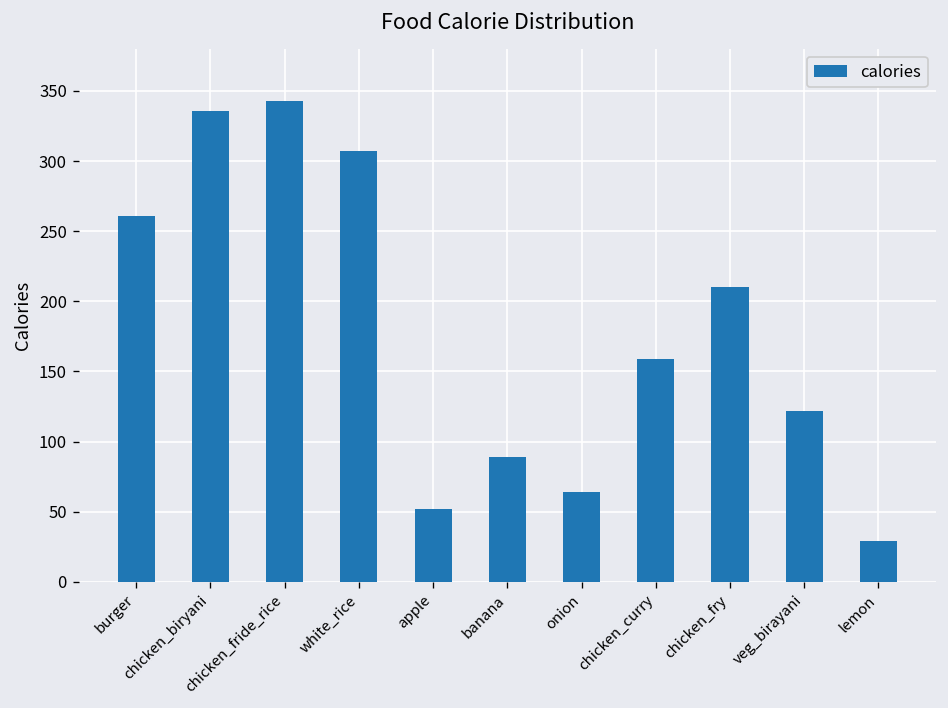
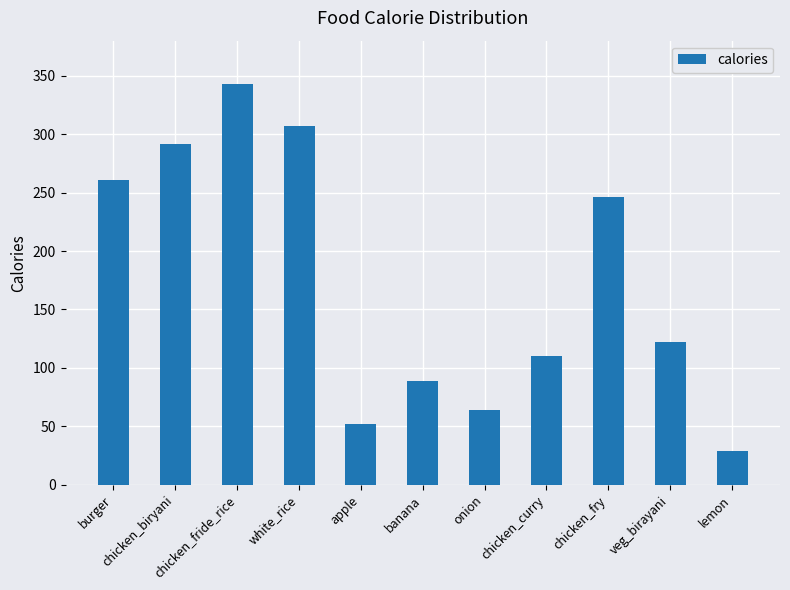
  {
    "burger": 261,
-   "chicken_biryani": 336,
+   "chicken_biryani": 292,
    "chicken_fride_rice": 343,
    "white_rice": 307,
    "apple": 52,
    "banana": 89,
    "onion": 64,
-   "chicken_curry": 159,
-   "chicken_fry": 210,
+   "chicken_curry": 110,
+   "chicken_fry": 246,
    "veg_birayani": 122,
    "lemon": 29
  }
